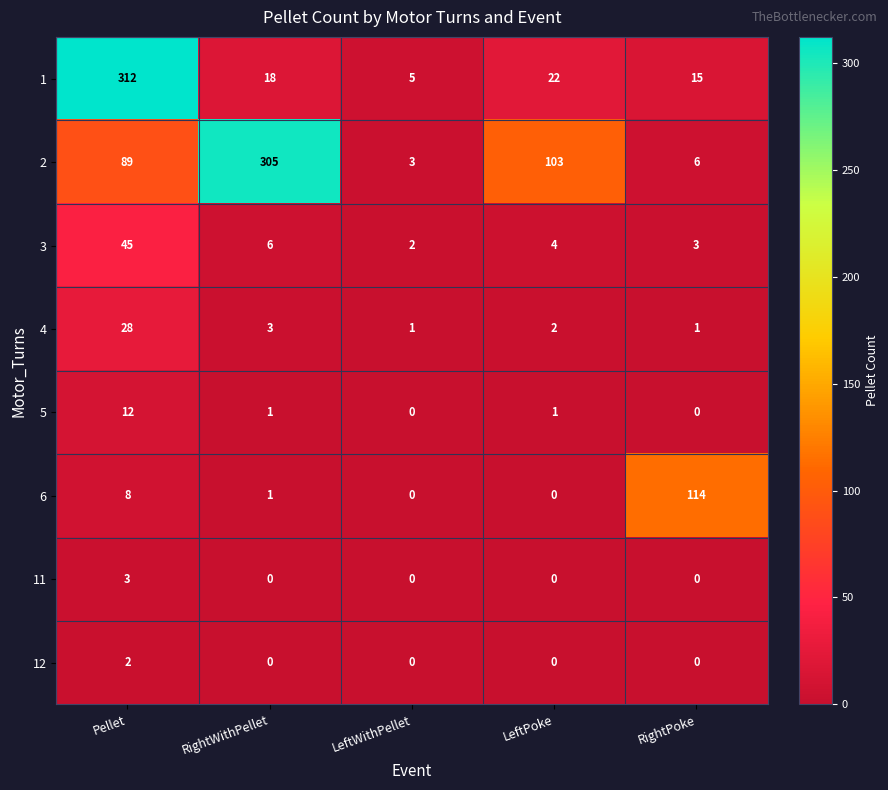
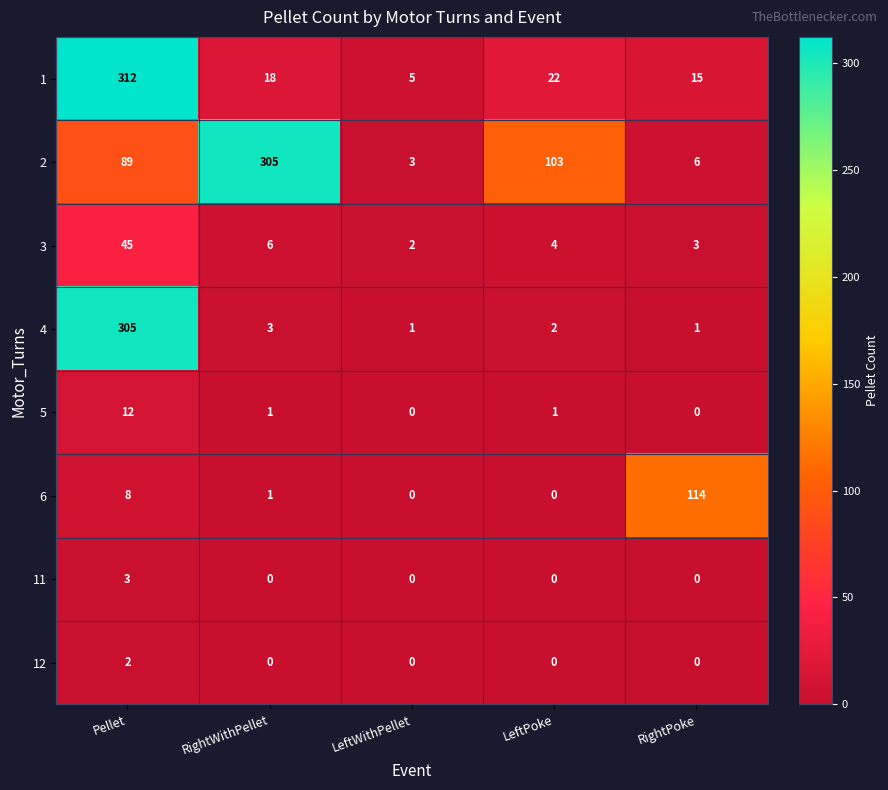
  {
    "1": {
      "Pellet": 312,
      "RightWithPellet": 18,
      "LeftWithPellet": 5,
      "LeftPoke": 22,
      "RightPoke": 15
    },
    "2": {
      "Pellet": 89,
      "RightWithPellet": 305,
      "LeftWithPellet": 3,
      "LeftPoke": 103,
      "RightPoke": 6
    },
    "3": {
      "Pellet": 45,
      "RightWithPellet": 6,
      "LeftWithPellet": 2,
      "LeftPoke": 4,
      "RightPoke": 3
    },
    "4": {
-     "Pellet": 28,
+     "Pellet": 305,
      "RightWithPellet": 3,
      "LeftWithPellet": 1,
      "LeftPoke": 2,
      "RightPoke": 1
    },
    "5": {
      "Pellet": 12,
      "RightWithPellet": 1,
      "LeftWithPellet": 0,
      "LeftPoke": 1,
      "RightPoke": 0
    },
    "6": {
      "Pellet": 8,
      "RightWithPellet": 1,
      "LeftWithPellet": 0,
      "LeftPoke": 0,
      "RightPoke": 114
    },
    "11": {
      "Pellet": 3,
      "RightWithPellet": 0,
      "LeftWithPellet": 0,
      "LeftPoke": 0,
      "RightPoke": 0
    },
    "12": {
      "Pellet": 2,
      "RightWithPellet": 0,
      "LeftWithPellet": 0,
      "LeftPoke": 0,
      "RightPoke": 0
    }
  }
